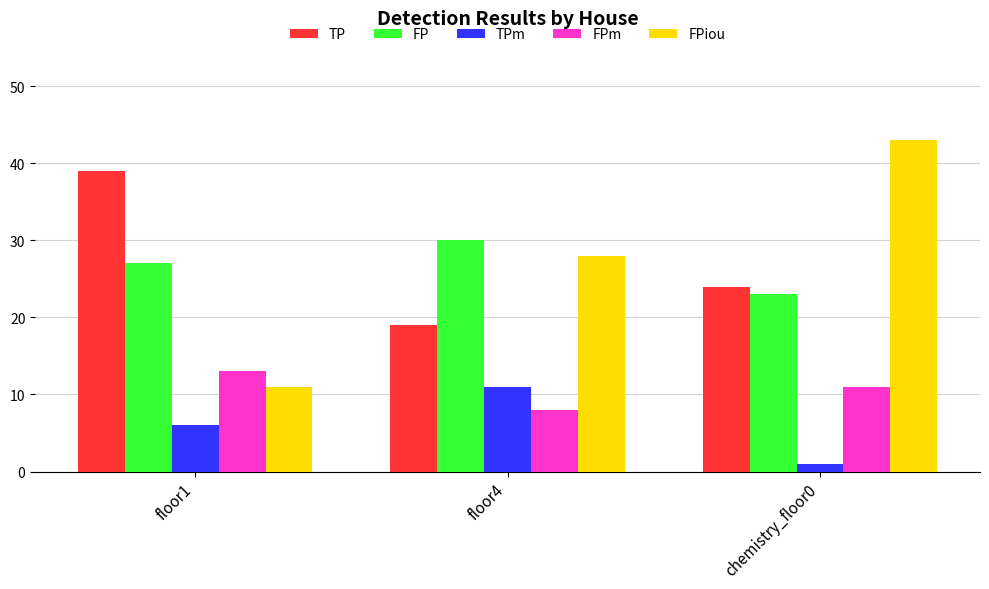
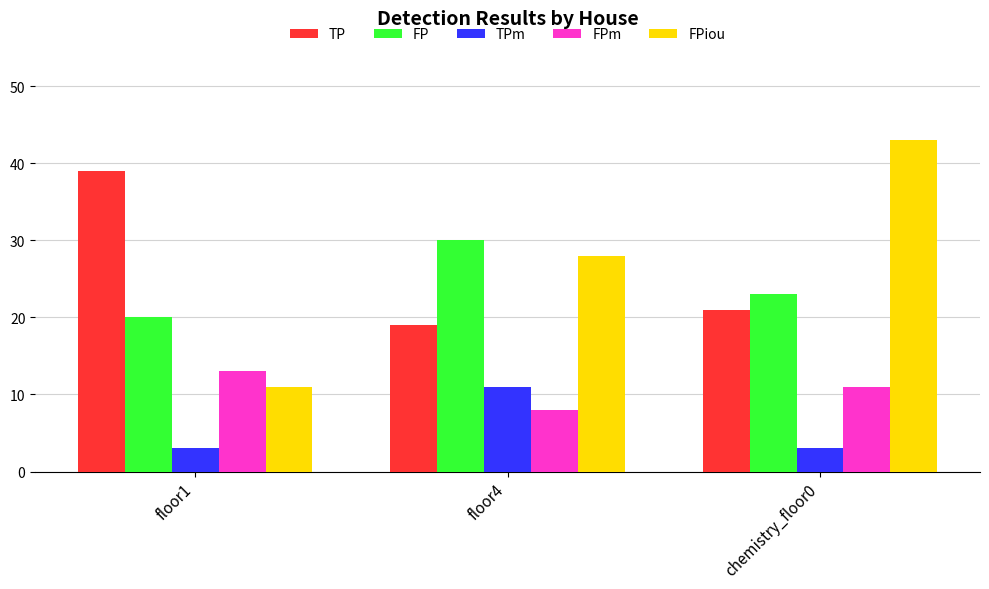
  {
    "TP": {
      "floor1": 39,
      "floor4": 19,
-     "chemistry_floor0": 24
+     "chemistry_floor0": 21
    },
    "FP": {
-     "floor1": 27,
+     "floor1": 20,
      "floor4": 30,
      "chemistry_floor0": 23
    },
    "TPm": {
-     "floor1": 6,
+     "floor1": 3,
      "floor4": 11,
-     "chemistry_floor0": 1
+     "chemistry_floor0": 3
    },
    "FPm": {
      "floor1": 13,
      "floor4": 8,
      "chemistry_floor0": 11
    },
    "FPiou": {
      "floor1": 11,
      "floor4": 28,
      "chemistry_floor0": 43
    }
  }
